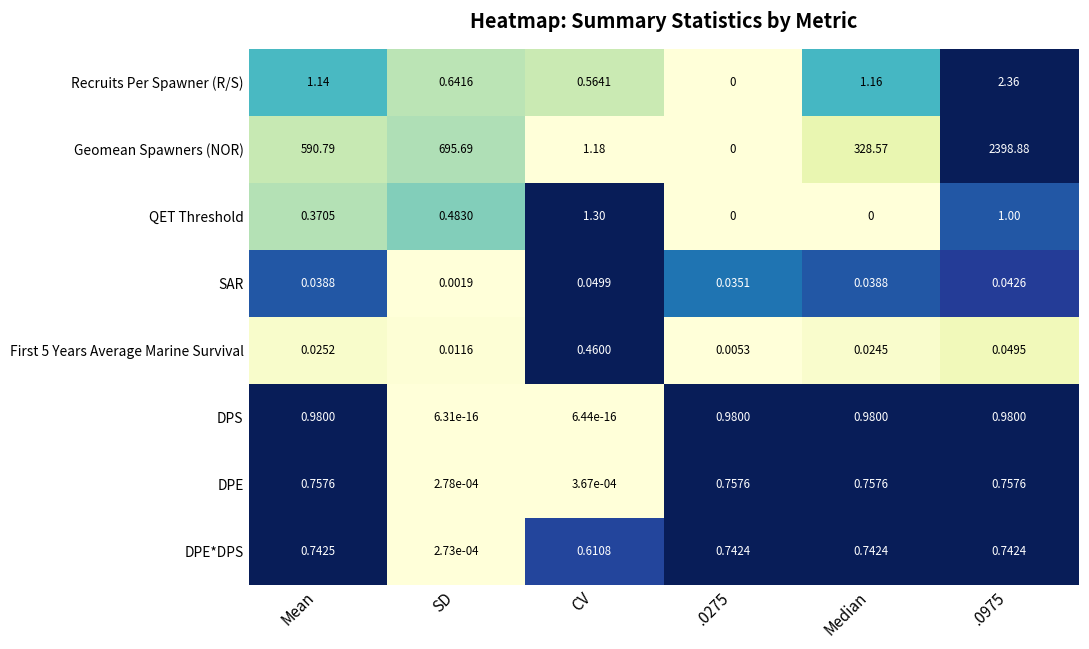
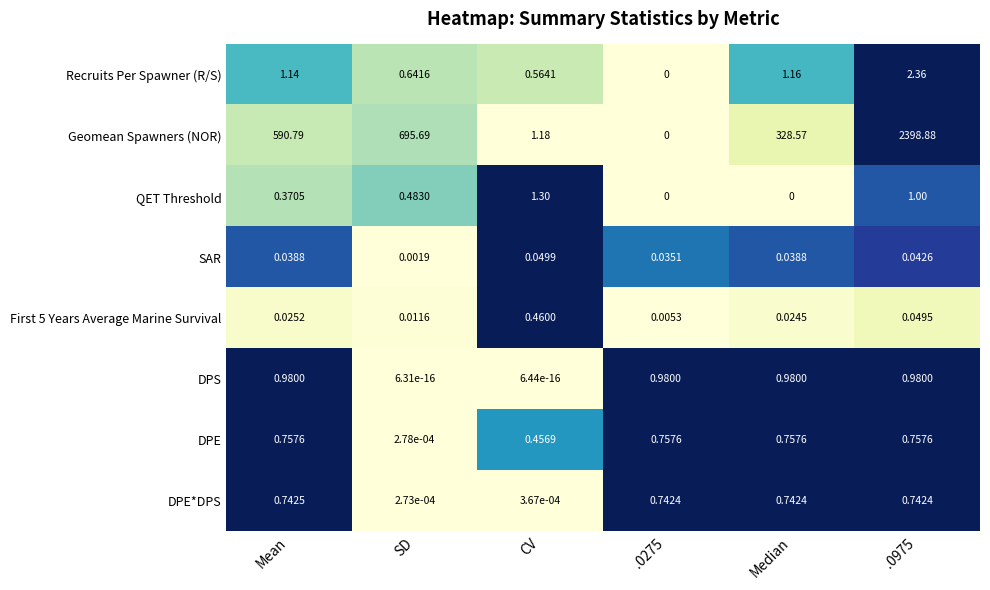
  {
    "Recruits Per Spawner (R/S)": {
      "Mean": "1.14",
      "SD": "0.6416",
      "CV": "0.5641",
      ".0275": "0",
      "Median": "1.16",
      ".0975": "2.36"
    },
    "Geomean Spawners (NOR)": {
      "Mean": "590.79",
      "SD": "695.69",
      "CV": "1.18",
      ".0275": "0",
      "Median": "328.57",
      ".0975": "2398.88"
    },
    "QET Threshold": {
      "Mean": "0.3705",
      "SD": "0.4830",
      "CV": "1.30",
      ".0275": "0",
      "Median": "0",
      ".0975": "1.00"
    },
    "SAR": {
      "Mean": "0.0388",
      "SD": "0.0019",
      "CV": "0.0499",
      ".0275": "0.0351",
      "Median": "0.0388",
      ".0975": "0.0426"
    },
    "First 5 Years Average Marine Survival": {
      "Mean": "0.0252",
      "SD": "0.0116",
      "CV": "0.4600",
      ".0275": "0.0053",
      "Median": "0.0245",
      ".0975": "0.0495"
    },
    "DPS": {
      "Mean": "0.9800",
      "SD": "6.31e-16",
      "CV": "6.44e-16",
      ".0275": "0.9800",
      "Median": "0.9800",
      ".0975": "0.9800"
    },
    "DPE": {
      "Mean": "0.7576",
      "SD": "2.78e-04",
-     "CV": "3.67e-04",
+     "CV": "0.4569",
      ".0275": "0.7576",
      "Median": "0.7576",
      ".0975": "0.7576"
    },
    "DPE*DPS": {
      "Mean": "0.7425",
      "SD": "2.73e-04",
-     "CV": "0.6108",
+     "CV": "3.67e-04",
      ".0275": "0.7424",
      "Median": "0.7424",
      ".0975": "0.7424"
    }
  }
